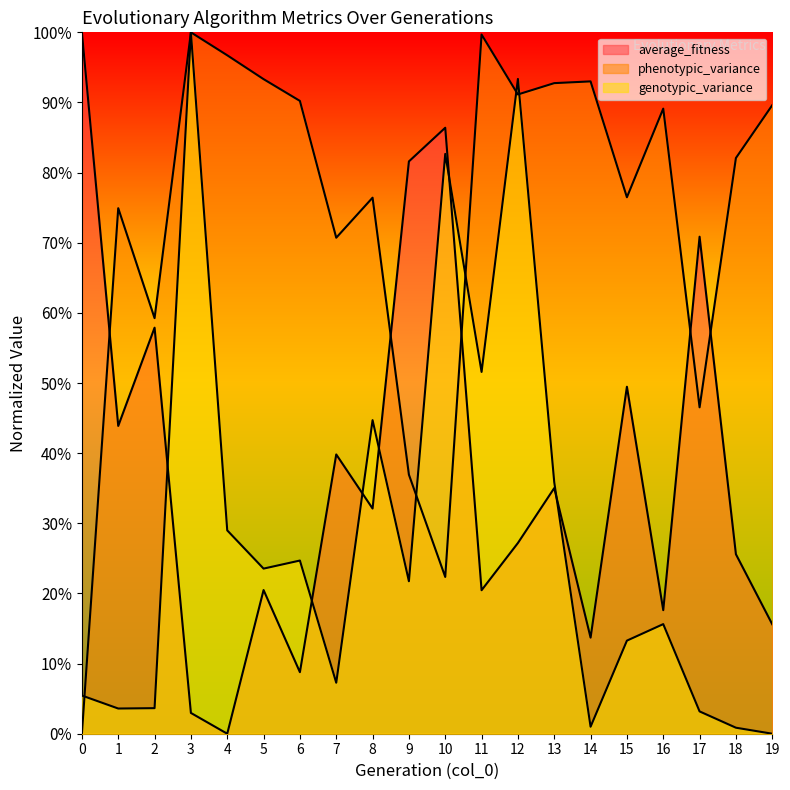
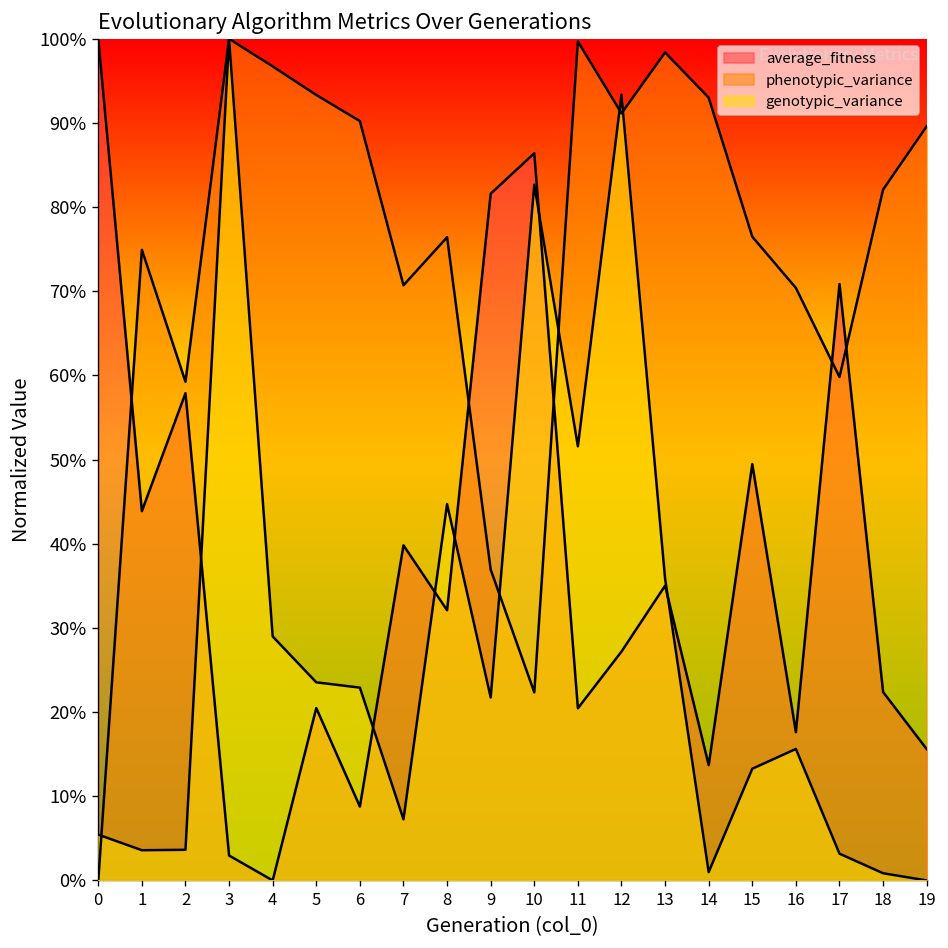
  {
    "average_fitness": {
      "0": "100%",
      "1": "44%",
      "2": "58%",
      "3": "3%",
      "4": "0%",
      "5": "20%",
      "6": "9%",
      "7": "40%",
      "8": "32%",
      "9": "82%",
      "10": "86%",
      "11": "20%",
      "12": "27%",
      "13": "35%",
      "14": "14%",
      "15": "49%",
      "16": "18%",
      "17": "71%",
-     "18": "26%",
+     "18": "22%",
      "19": "16%"
    },
    "phenotypic_variance": {
      "0": "0%",
      "1": "75%",
      "2": "59%",
      "4": "97%",
      "5": "93%",
      "6": "90%",
      "7": "71%",
      "8": "76%",
      "9": "37%",
      "10": "22%",
      "11": "100%",
      "12": "91%",
-     "13": "93%",
+     "13": "98%",
      "14": "93%",
      "15": "76%",
-     "16": "89%",
-     "17": "47%",
+     "16": "70%",
+     "17": "60%",
      "18": "82%",
      "19": "90%"
    },
    "genotypic_variance": {
      "0": "5%",
      "1": "4%",
      "2": "4%",
      "4": "29%",
      "5": "24%",
-     "6": "25%",
+     "6": "23%",
      "7": "7%",
      "8": "45%",
      "9": "22%",
      "10": "83%",
      "11": "52%",
      "12": "93%",
      "13": "36%",
      "14": "1%",
      "15": "13%",
      "16": "16%",
      "17": "3%",
      "18": "1%",
      "19": "0%"
    }
  }
